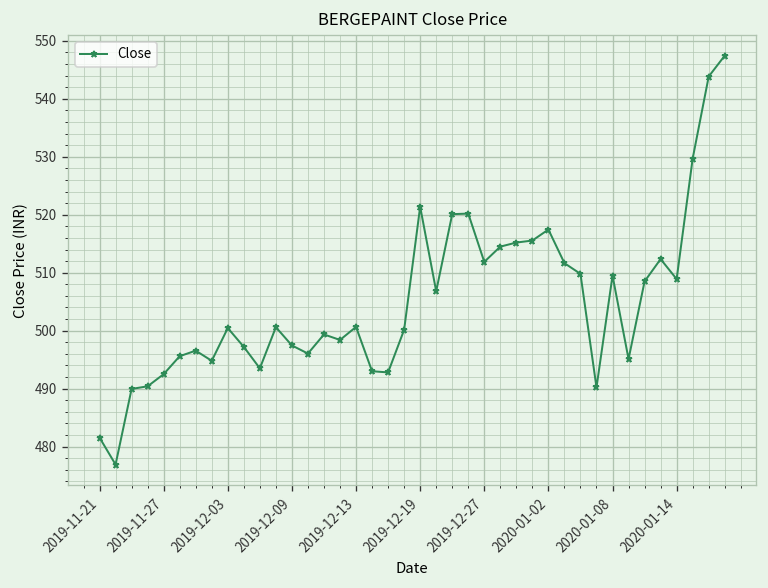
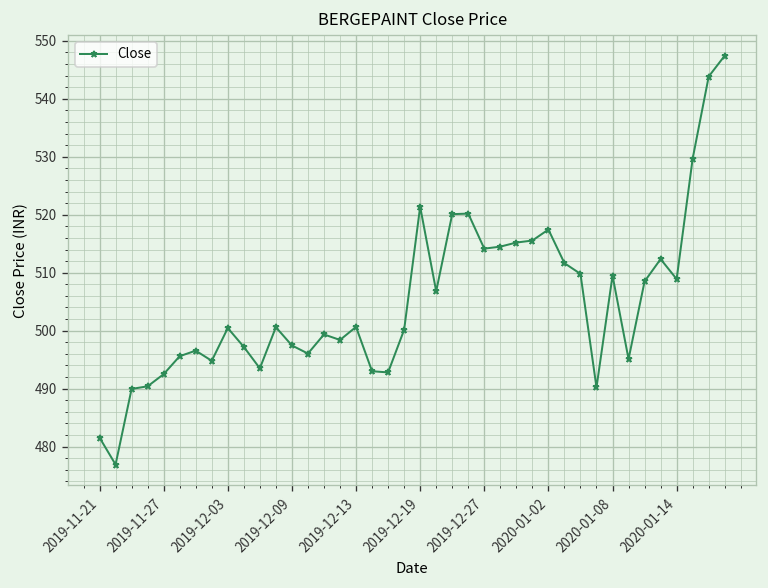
  {
    "2019-11-21": 482,
    "2019-11-27": 493,
    "2019-12-03": 500,
    "2019-12-09": 497,
    "2019-12-13": 501,
    "2019-12-19": 521,
-   "2019-12-27": 512,
+   "2019-12-27": 514,
    "2020-01-02": 517,
    "2020-01-08": 510,
    "2020-01-14": 509
  }
